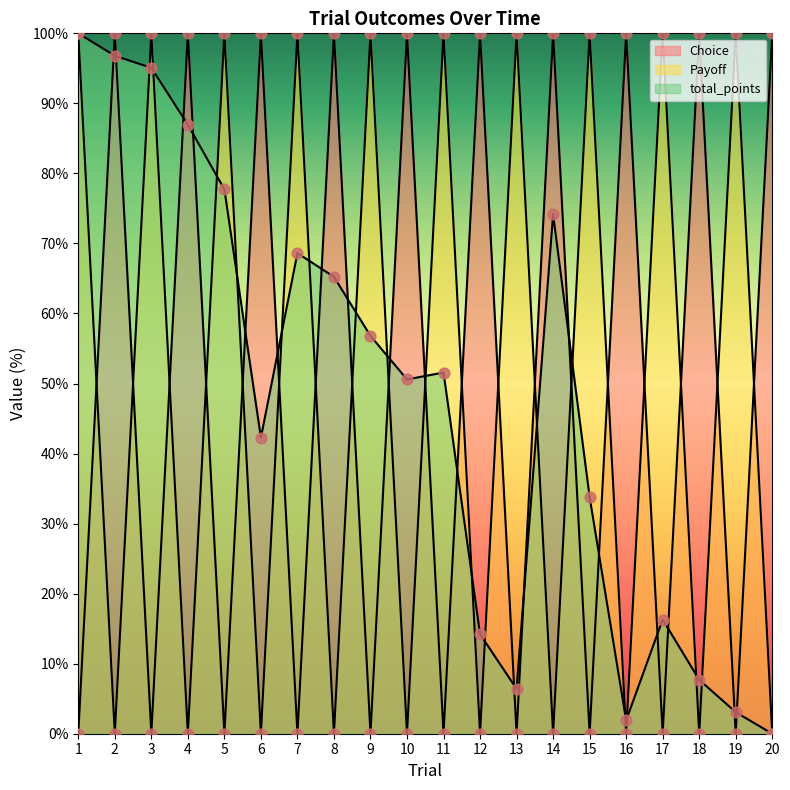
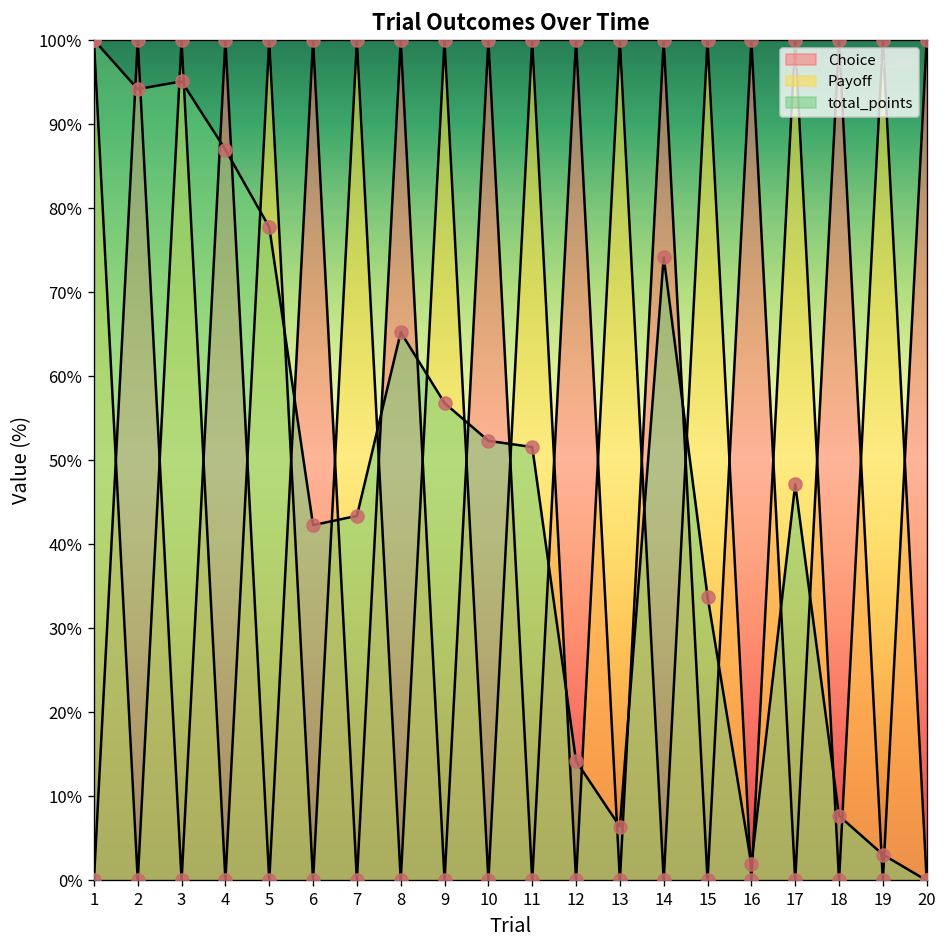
  {
    "Choice": {
      "1": "0%",
      "2": "100%",
      "3": "0%",
      "4": "100%",
      "5": "0%",
      "6": "100%",
      "7": "0%",
      "8": "100%",
      "9": "0%",
      "10": "100%",
      "11": "0%",
      "12": "100%",
      "13": "0%",
      "14": "100%",
      "15": "0%",
      "16": "100%",
      "17": "0%",
      "18": "100%",
      "19": "0%",
      "20": "100%"
    },
    "Payoff": {
      "2": "0%",
      "3": "100%",
      "4": "0%",
      "5": "100%",
      "6": "0%",
      "7": "100%",
      "8": "0%",
      "9": "100%",
      "10": "0%",
      "11": "100%",
      "12": "0%",
      "13": "100%",
      "14": "0%",
      "15": "100%",
      "16": "0%",
      "17": "100%",
      "18": "0%",
      "19": "100%"
    },
    "total_points": {
-     "2": "97%",
+     "2": "94%",
      "3": "95%",
      "4": "87%",
      "5": "78%",
      "6": "42%",
-     "7": "69%",
+     "7": "43%",
      "8": "65%",
      "9": "57%",
-     "10": "51%",
+     "10": "52%",
      "11": "52%",
      "12": "14%",
      "13": "6%",
      "14": "74%",
      "15": "34%",
      "16": "2%",
-     "17": "16%",
+     "17": "47%",
      "18": "8%",
      "19": "3%"
    }
  }
